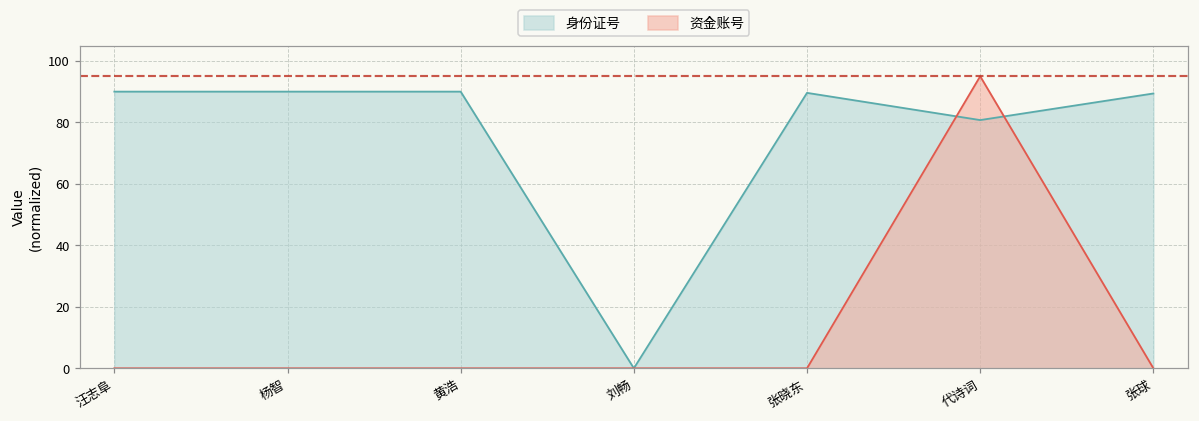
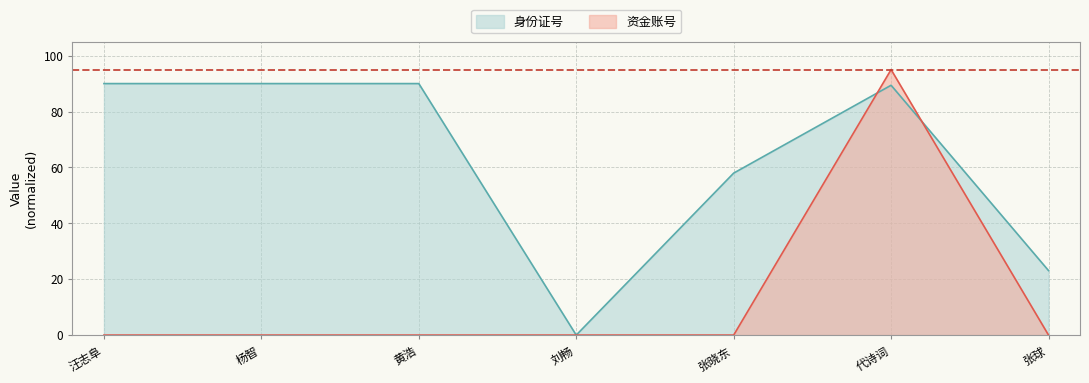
  {
    "身份证号": {
      "汪志阜": 90,
      "杨智": 90,
      "黄浩": 90,
-     "张晓东": 90,
-     "代诗词": 81,
-     "张球": 89
+     "张晓东": 58,
+     "代诗词": 89,
+     "张球": 23
    },
    "资金账号": {
      "汪志阜": 0,
      "杨智": 0,
      "黄浩": 0,
      "张晓东": 0,
      "代诗词": 95,
      "张球": 0
    }
  }
